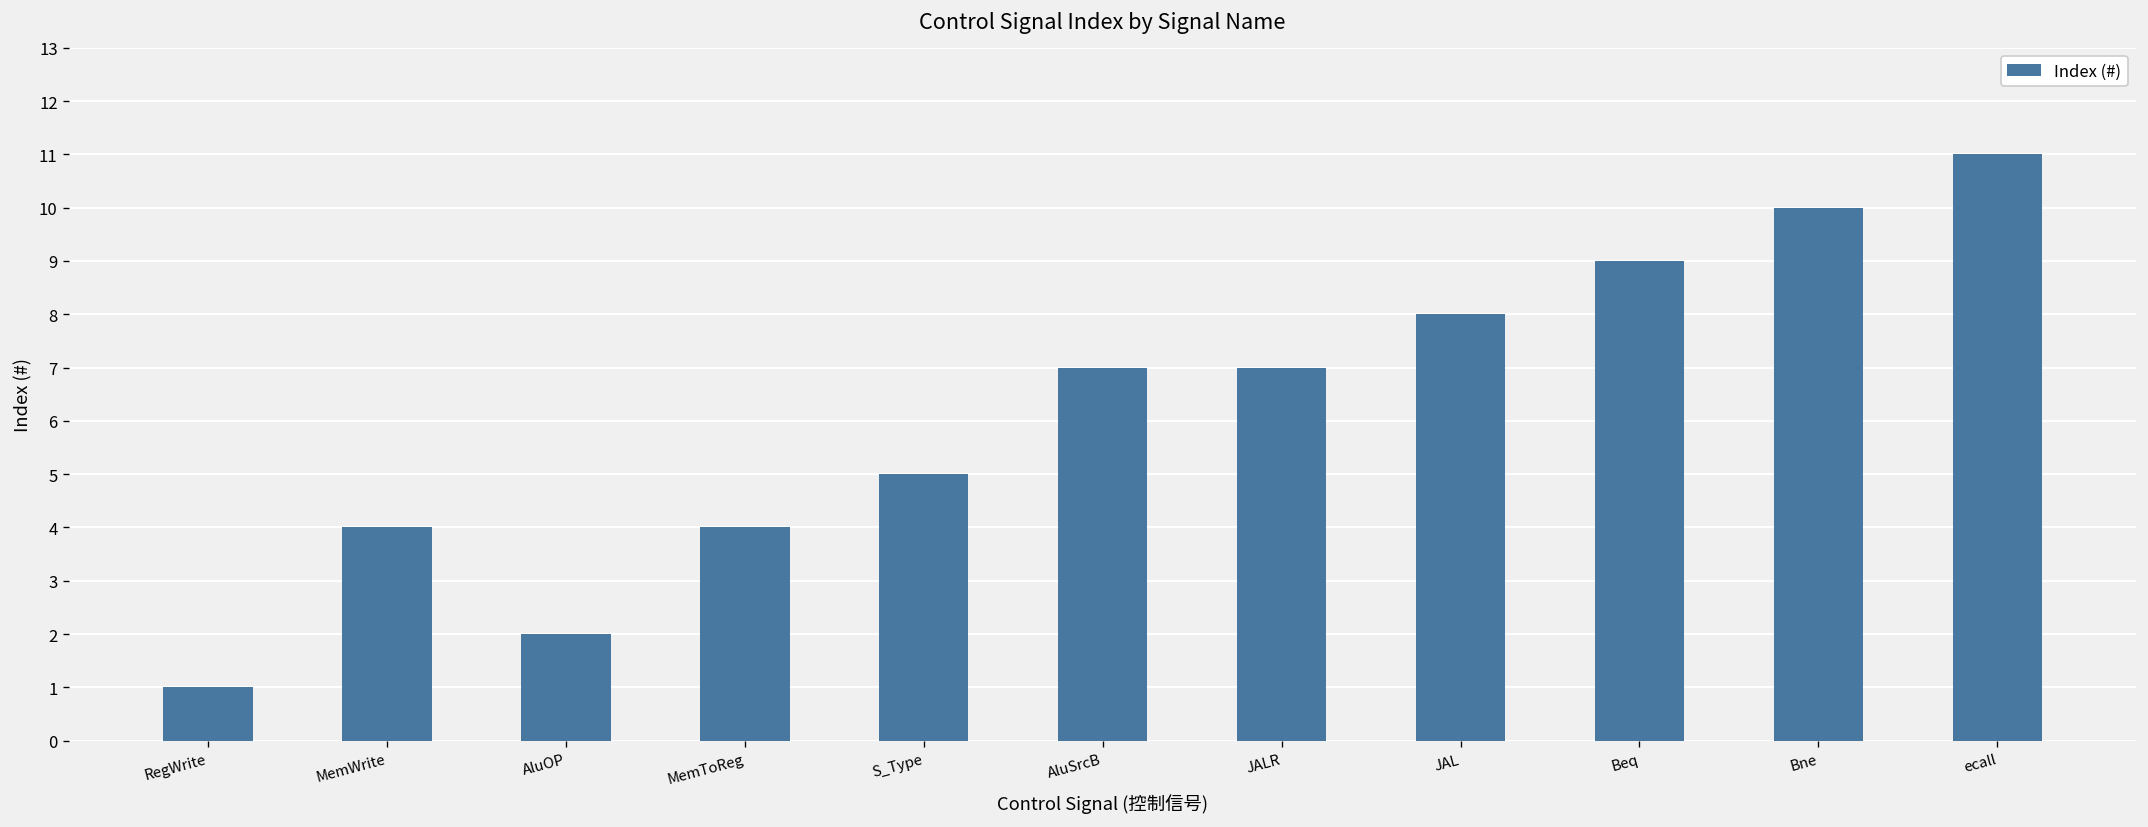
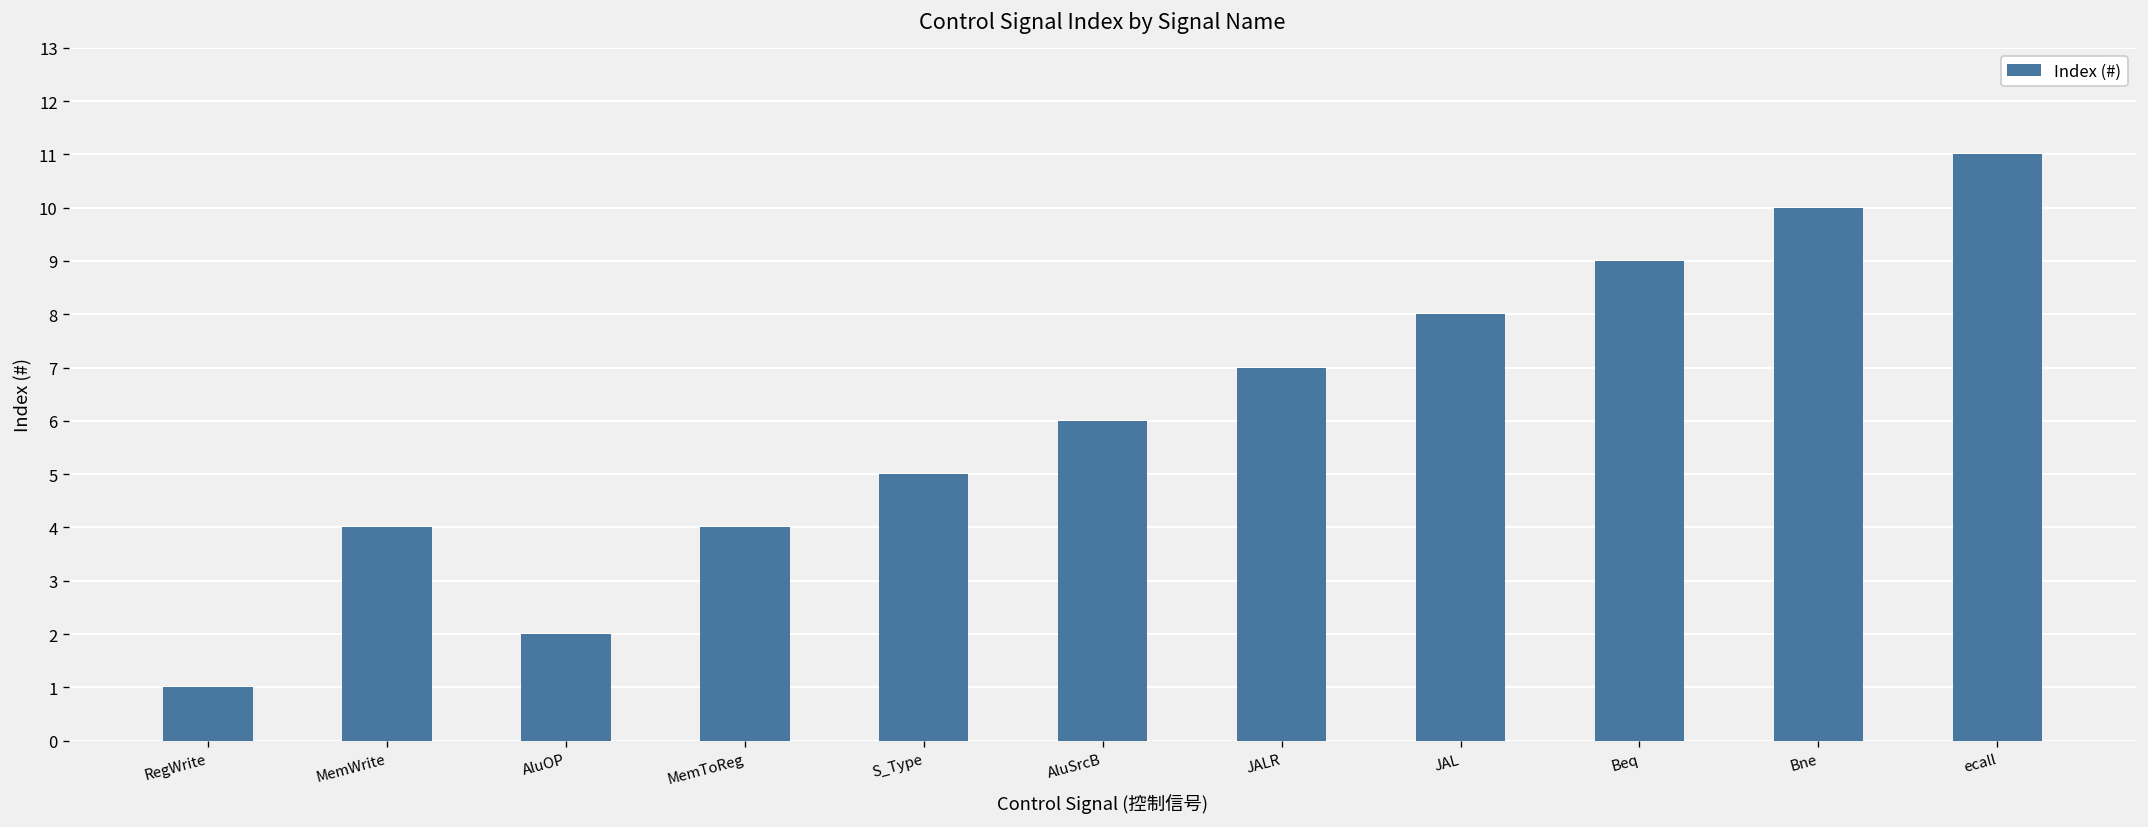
  {
    "RegWrite": 1,
    "MemWrite": 4,
    "AluOP": 2,
    "MemToReg": 4,
    "S_Type": 5,
-   "AluSrcB": 7,
+   "AluSrcB": 6,
    "JALR": 7,
    "JAL": 8,
    "Beq": 9,
    "Bne": 10,
    "ecall": 11
  }
